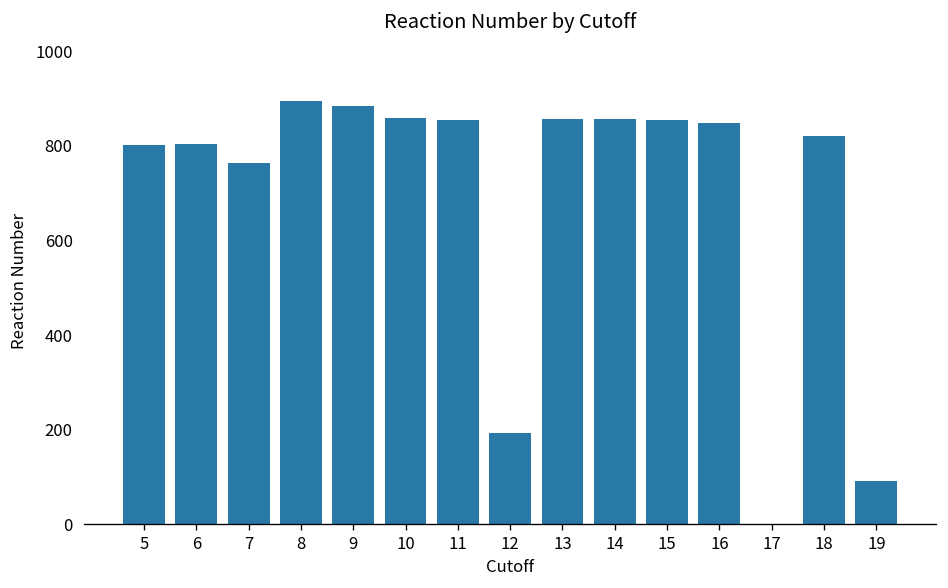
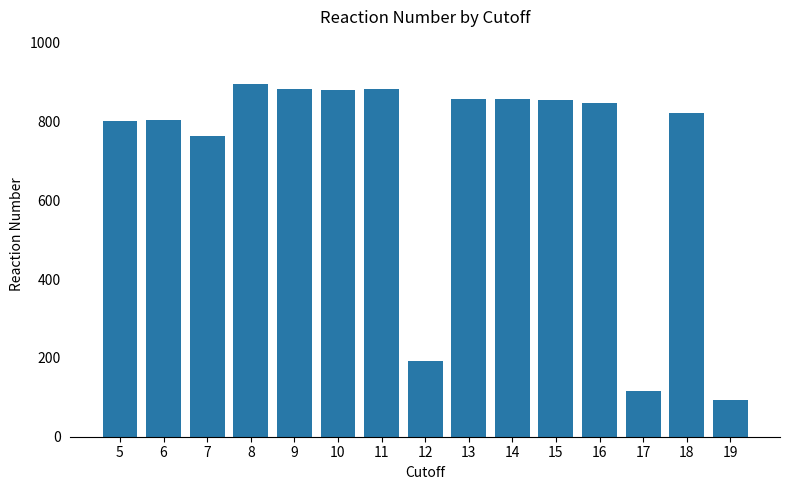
  {
    "5": 800,
    "6": 800,
    "7": 760,
    "8": 900,
    "9": 880,
-   "10": 860,
-   "11": 860,
+   "10": 880,
+   "11": 880,
    "12": 190,
    "13": 860,
    "14": 860,
    "15": 860,
    "16": 850,
-   "17": 0,
+   "17": 120,
    "18": 820,
    "19": 90
  }
